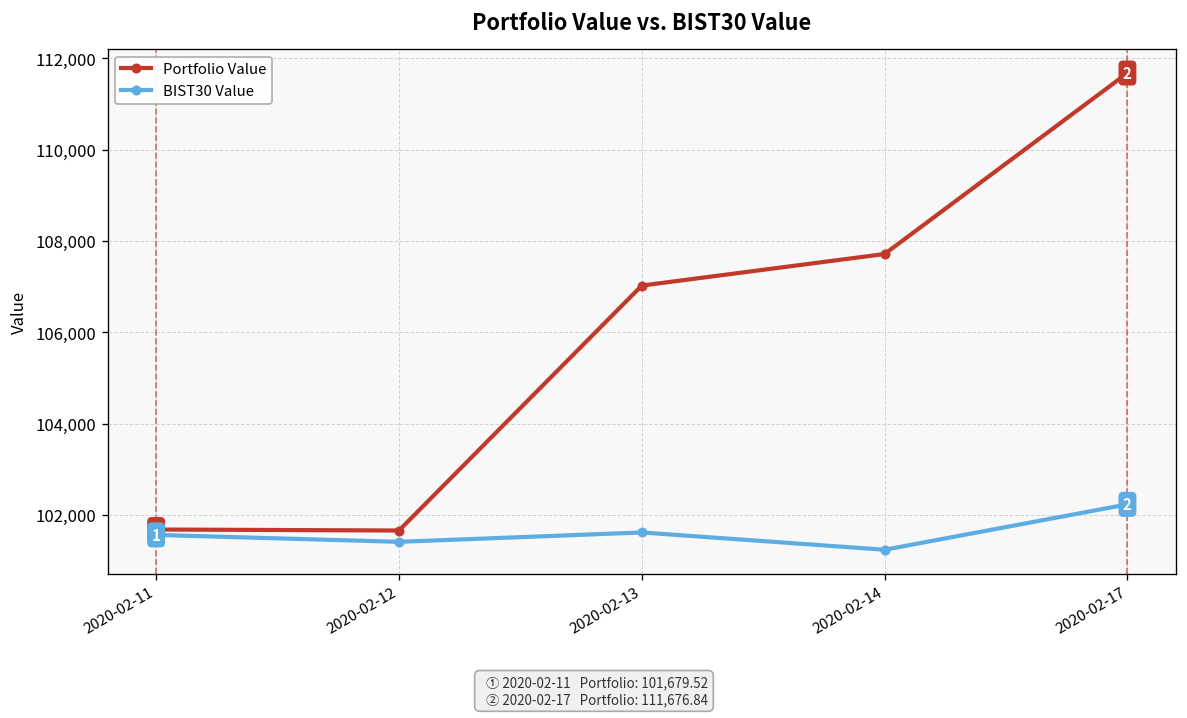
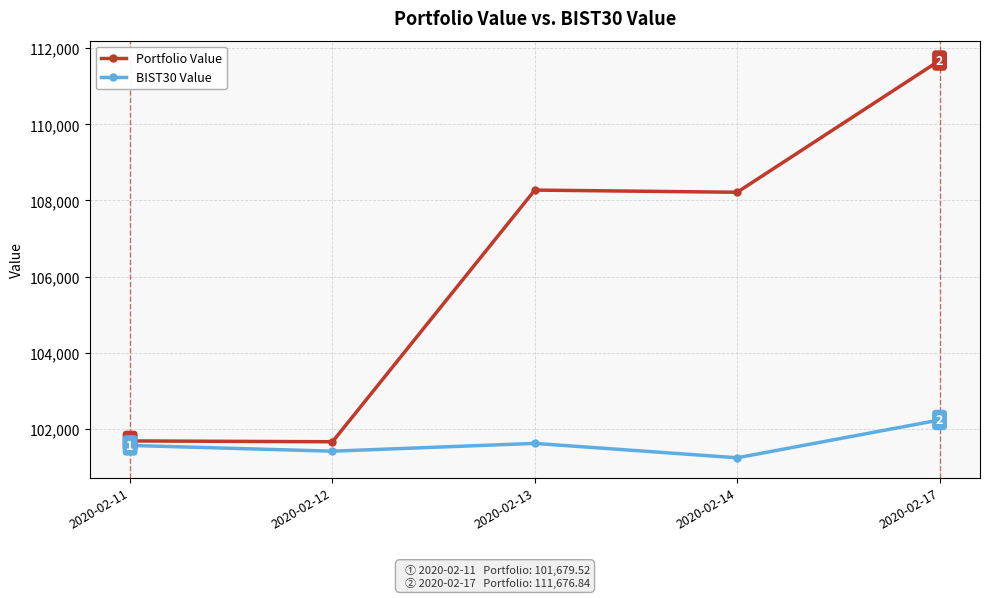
  {
    "Portfolio Value": {
      "2020-02-12": "101,700",
-     "2020-02-13": "107,000",
-     "2020-02-14": "107,700"
+     "2020-02-13": "108,300",
+     "2020-02-14": "108,200"
    },
    "BIST30 Value": {
      "2020-02-12": "101,400",
      "2020-02-13": "101,600",
      "2020-02-14": "101,200"
    }
  }
